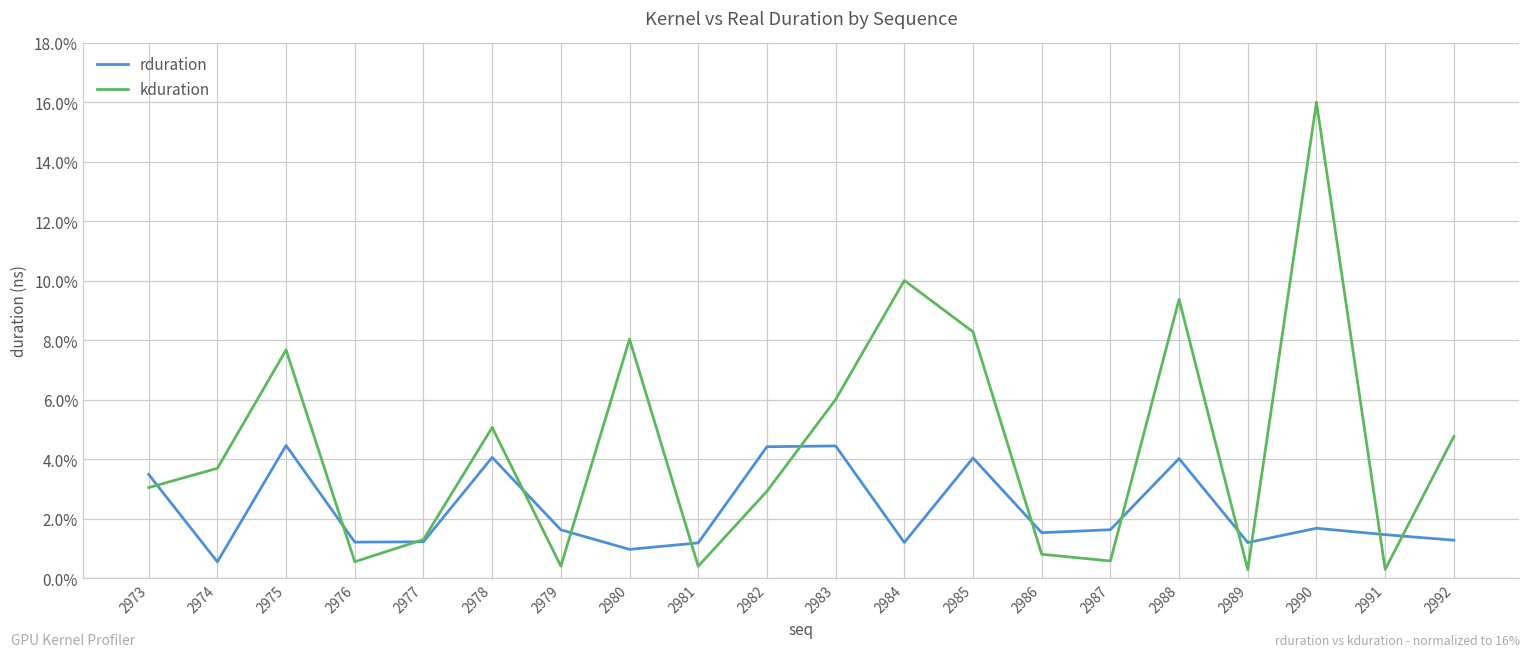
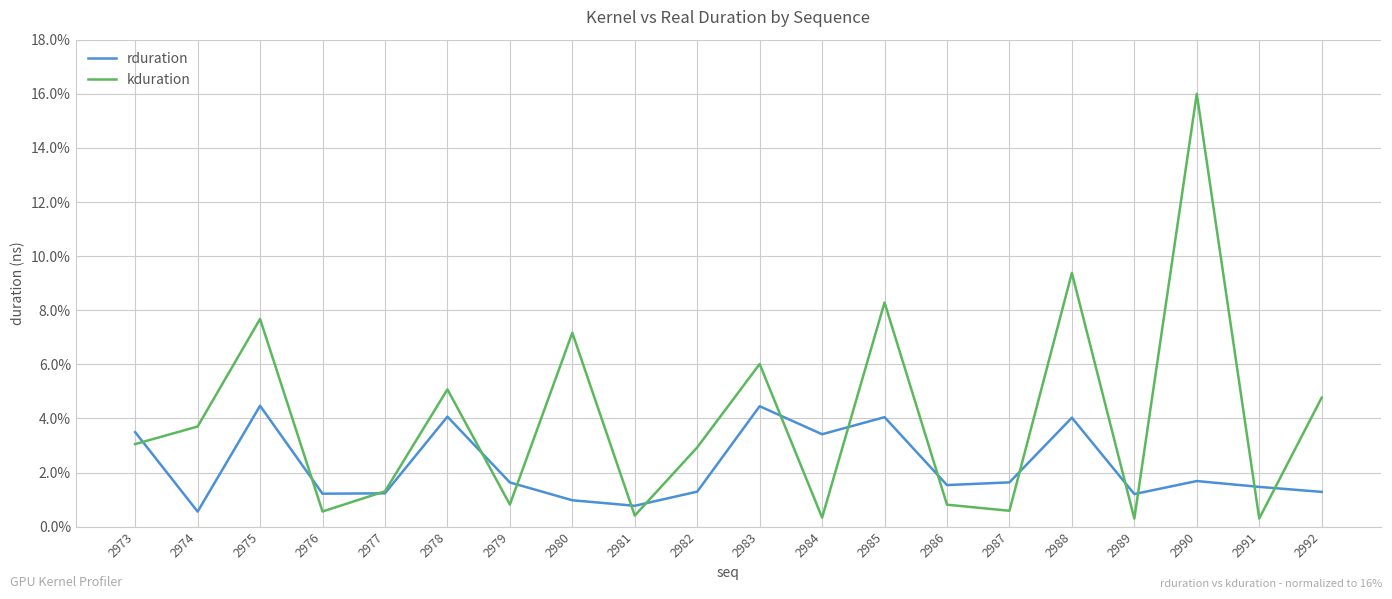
  {
    "rduration": {
      "2973": "3.5%",
      "2974": "0.6%",
      "2975": "4.5%",
      "2976": "1.2%",
      "2978": "4.1%",
      "2979": "1.6%",
      "2980": "1.0%",
-     "2981": "1.2%",
-     "2982": "4.4%",
+     "2981": "0.8%",
+     "2982": "1.3%",
      "2983": "4.5%",
-     "2984": "1.2%",
+     "2984": "3.4%",
      "2985": "4.0%",
      "2986": "1.5%",
      "2987": "1.6%",
      "2988": "4.0%",
      "2989": "1.2%",
      "2990": "1.7%",
      "2991": "1.5%",
      "2992": "1.3%"
    },
    "kduration": {
      "2973": "3.1%",
      "2974": "3.7%",
      "2975": "7.7%",
      "2976": "0.6%",
      "2978": "5.1%",
-     "2979": "0.4%",
-     "2980": "8.0%",
+     "2979": "0.8%",
+     "2980": "7.2%",
      "2981": "0.4%",
      "2982": "2.9%",
      "2983": "6.0%",
-     "2984": "10.0%",
+     "2984": "0.3%",
      "2985": "8.3%",
      "2986": "0.8%",
      "2987": "0.6%",
      "2988": "9.4%",
      "2989": "0.3%",
      "2990": "16.0%",
      "2991": "0.3%",
      "2992": "4.8%"
    }
  }
